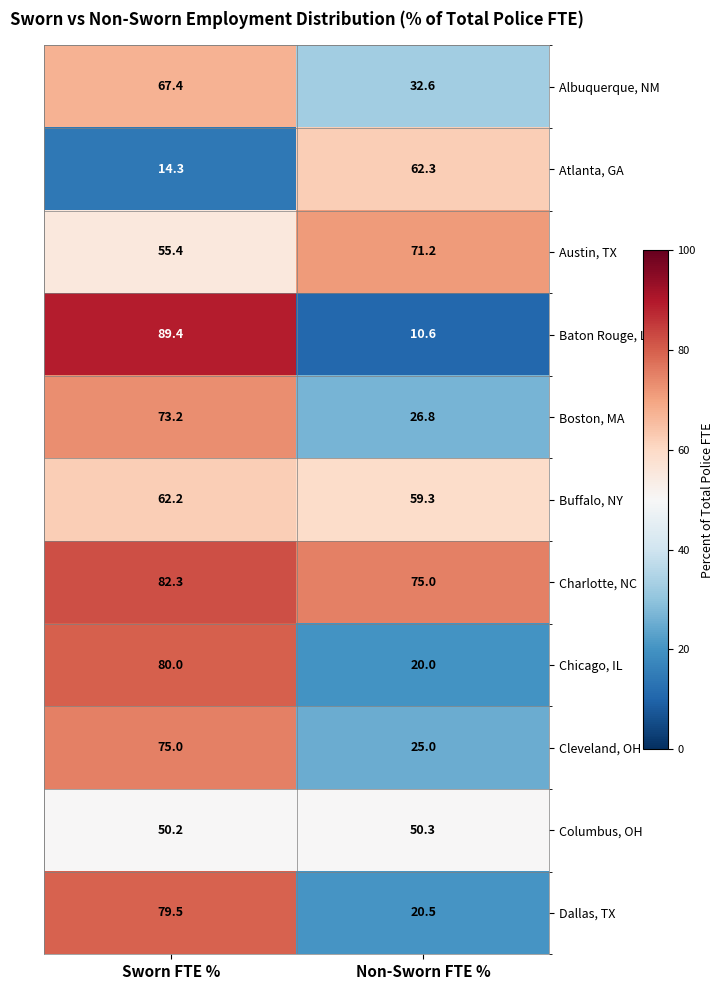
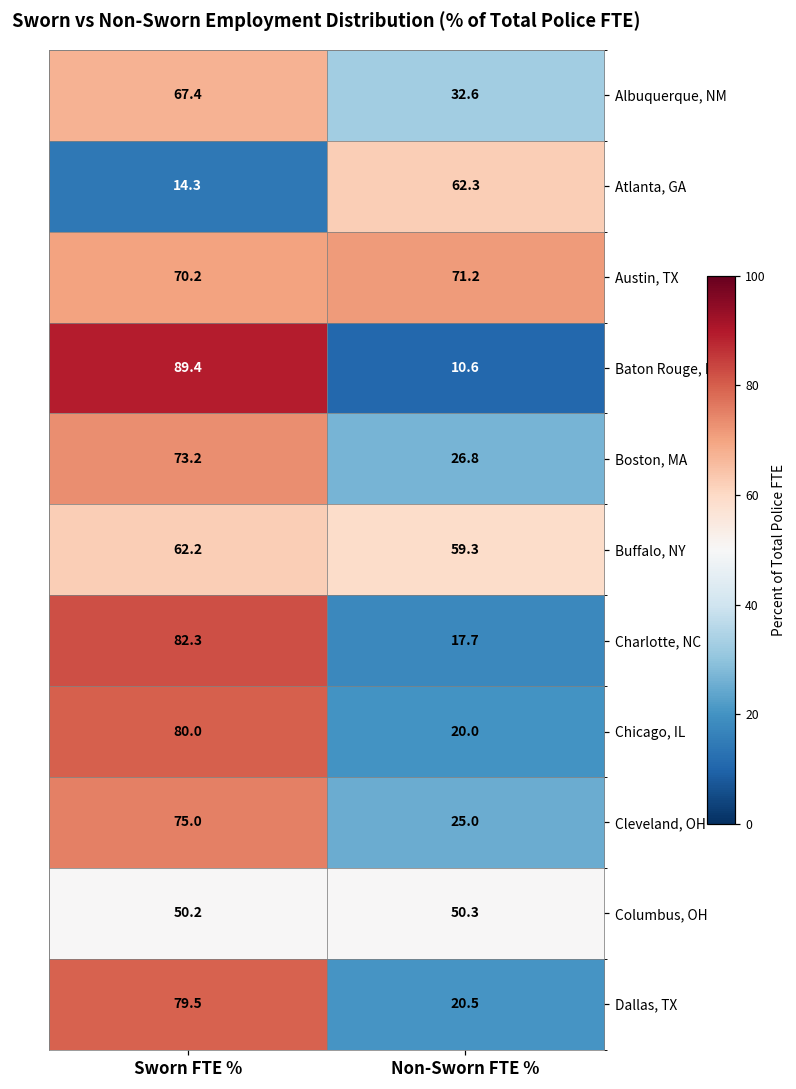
  {
    "Albuquerque, NM": {
      "Sworn FTE %": 67.4,
      "Non-Sworn FTE %": 32.6
    },
    "Atlanta, GA": {
      "Sworn FTE %": 14.3,
      "Non-Sworn FTE %": 62.3
    },
    "Austin, TX": {
-     "Sworn FTE %": 55.4,
+     "Sworn FTE %": 70.2,
      "Non-Sworn FTE %": 71.2
    },
    "Baton Rouge, LA": {
      "Sworn FTE %": 89.4,
      "Non-Sworn FTE %": 10.6
    },
    "Boston, MA": {
      "Sworn FTE %": 73.2,
      "Non-Sworn FTE %": 26.8
    },
    "Buffalo, NY": {
      "Sworn FTE %": 62.2,
      "Non-Sworn FTE %": 59.3
    },
    "Charlotte, NC": {
      "Sworn FTE %": 82.3,
-     "Non-Sworn FTE %": 75.0
+     "Non-Sworn FTE %": 17.7
    },
    "Chicago, IL": {
      "Sworn FTE %": 80.0,
      "Non-Sworn FTE %": 20.0
    },
    "Cleveland, OH": {
      "Sworn FTE %": 75.0,
      "Non-Sworn FTE %": 25.0
    },
    "Columbus, OH": {
      "Sworn FTE %": 50.2,
      "Non-Sworn FTE %": 50.3
    },
    "Dallas, TX": {
      "Sworn FTE %": 79.5,
      "Non-Sworn FTE %": 20.5
    }
  }
